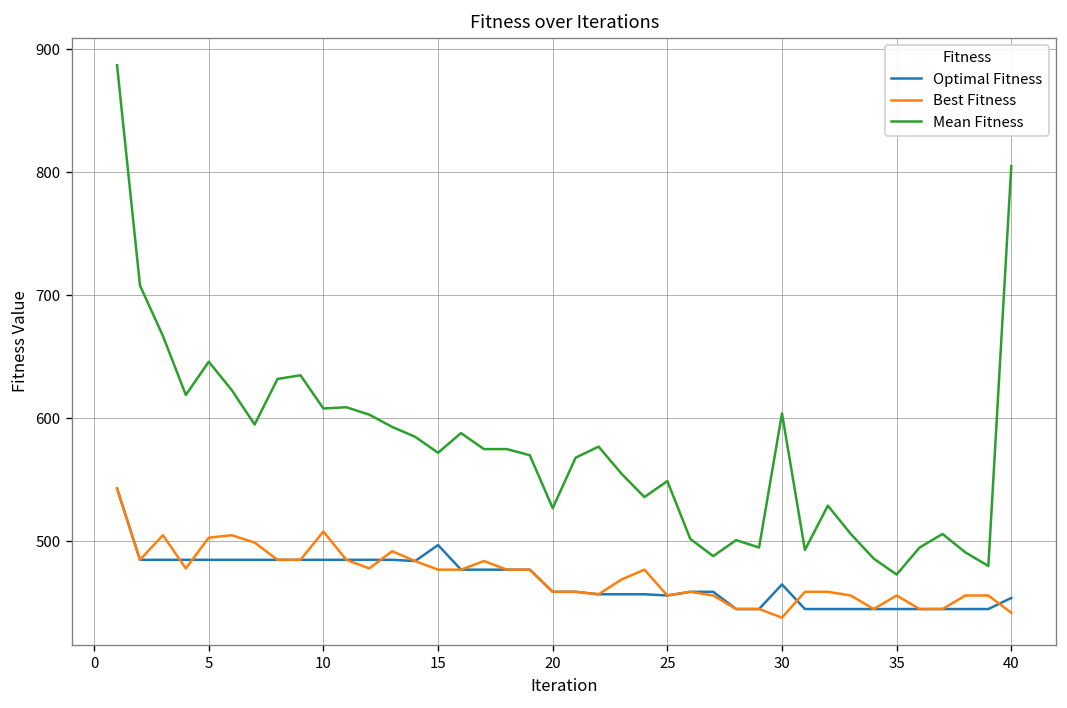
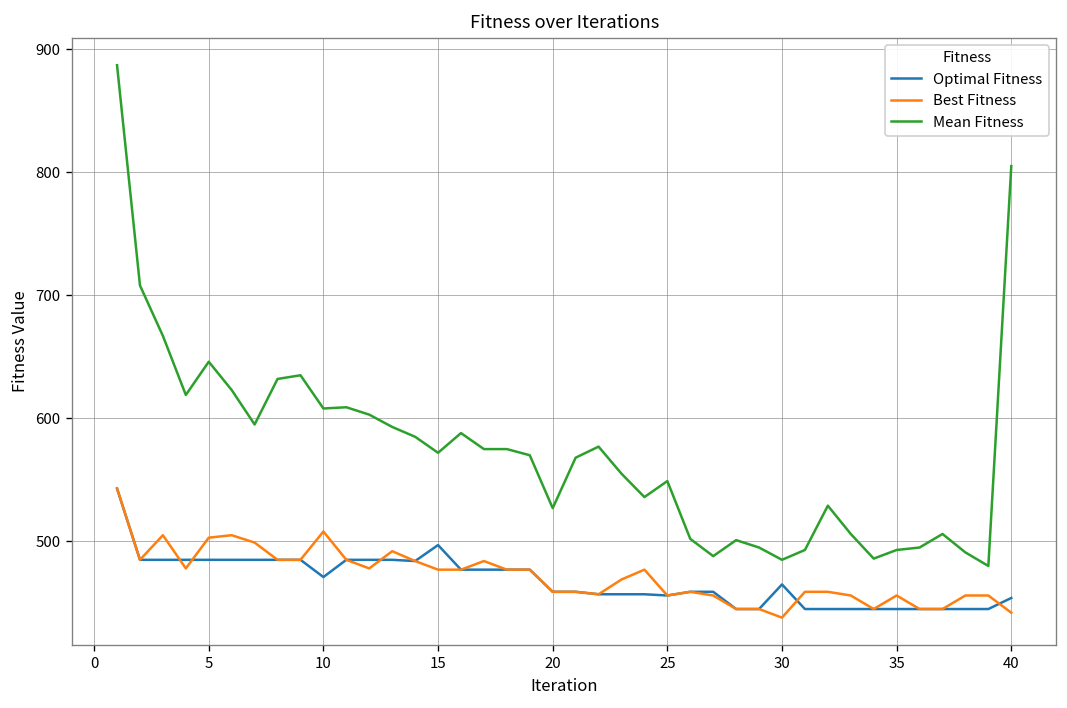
  {
    "Optimal Fitness": {
      "5": 485,
-     "10": 485,
+     "10": 471,
      "15": 497,
      "30": 465,
      "35": 445,
      "40": 454
    },
    "Best Fitness": {
      "5": 503,
      "10": 508,
      "15": 477,
      "30": 438,
      "35": 456,
      "40": 442
    },
    "Mean Fitness": {
      "5": 646,
      "10": 608,
      "15": 572,
      "20": 527,
      "25": 549,
-     "30": 604,
-     "35": 473,
+     "30": 485,
+     "35": 493,
      "40": 805
    }
  }
